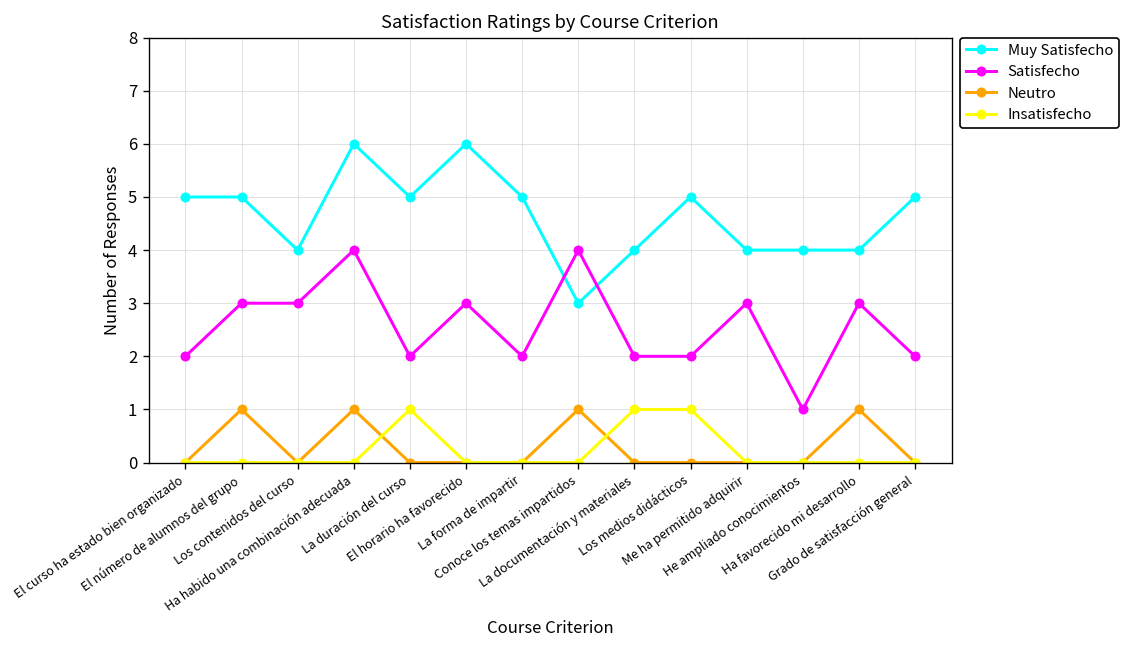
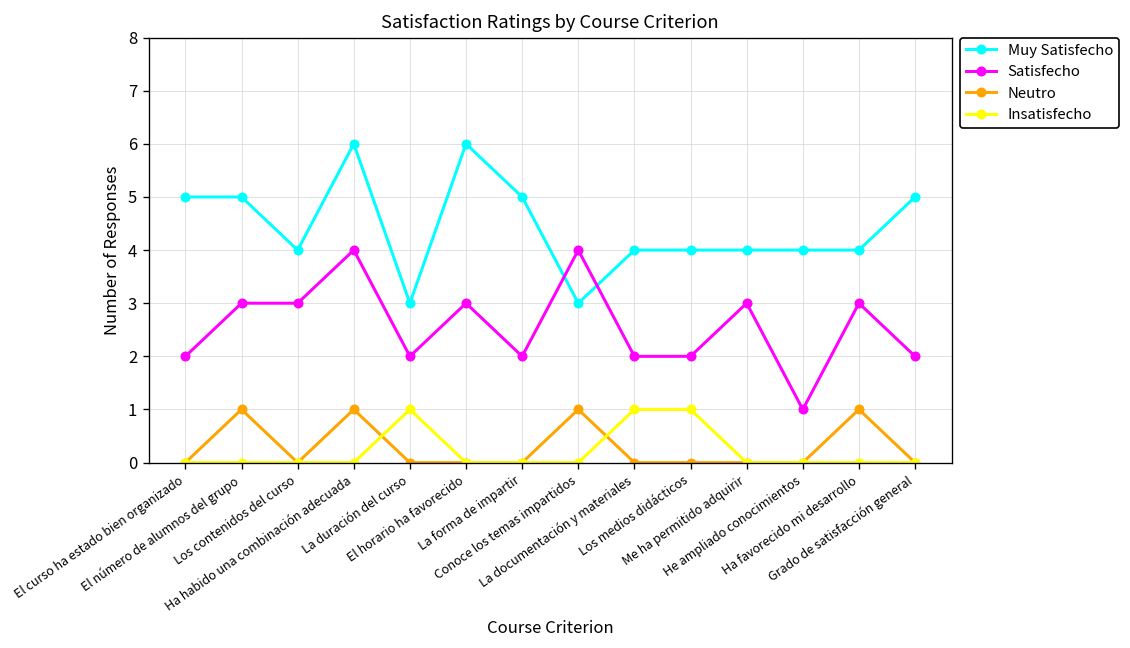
  {
    "Muy Satisfecho": {
      "El curso ha estado bien organizado": 5,
      "El número de alumnos del grupo": 5,
      "Los contenidos del curso": 4,
      "Ha habido una combinación adecuada": 6,
-     "La duración del curso": 5,
+     "La duración del curso": 3,
      "El horario ha favorecido": 6,
      "La forma de impartir": 5,
      "Conoce los temas impartidos": 3,
      "La documentación y materiales": 4,
-     "Los medios didácticos": 5,
+     "Los medios didácticos": 4,
      "Me ha permitido adquirir": 4,
      "He ampliado conocimientos": 4,
      "Ha favorecido mi desarrollo": 4,
      "Grado de satisfacción general": 5
    },
    "Satisfecho": {
      "El curso ha estado bien organizado": 2,
      "El número de alumnos del grupo": 3,
      "Los contenidos del curso": 3,
      "Ha habido una combinación adecuada": 4,
      "La duración del curso": 2,
      "El horario ha favorecido": 3,
      "La forma de impartir": 2,
      "Conoce los temas impartidos": 4,
      "La documentación y materiales": 2,
      "Los medios didácticos": 2,
      "Me ha permitido adquirir": 3,
      "He ampliado conocimientos": 1,
      "Ha favorecido mi desarrollo": 3,
      "Grado de satisfacción general": 2
    },
    "Neutro": {
      "El número de alumnos del grupo": 1,
      "Ha habido una combinación adecuada": 1,
      "La duración del curso": 0,
      "Conoce los temas impartidos": 1,
      "La documentación y materiales": 0,
      "Los medios didácticos": 0,
      "Ha favorecido mi desarrollo": 1
    },
    "Insatisfecho": {
      "El número de alumnos del grupo": 0,
      "Ha habido una combinación adecuada": 0,
      "La duración del curso": 1,
      "Conoce los temas impartidos": 0,
      "La documentación y materiales": 1,
      "Los medios didácticos": 1,
      "Ha favorecido mi desarrollo": 0
    }
  }
